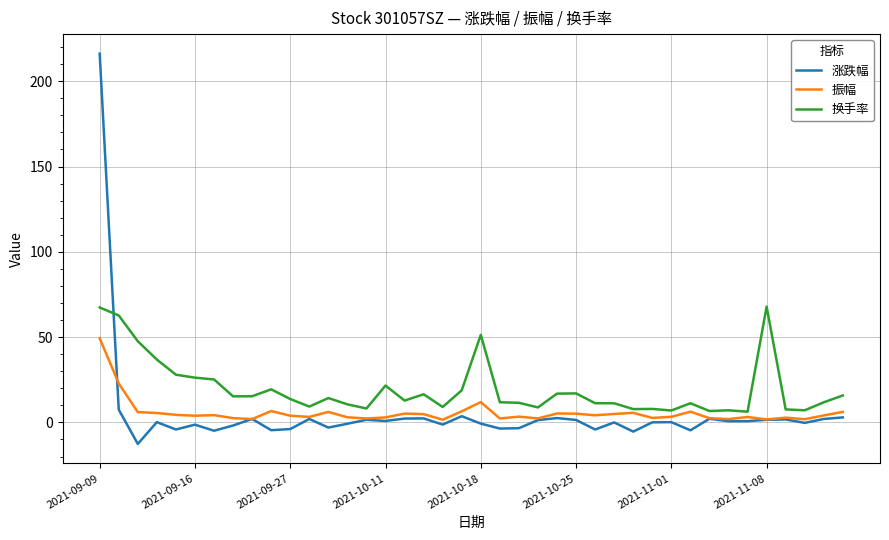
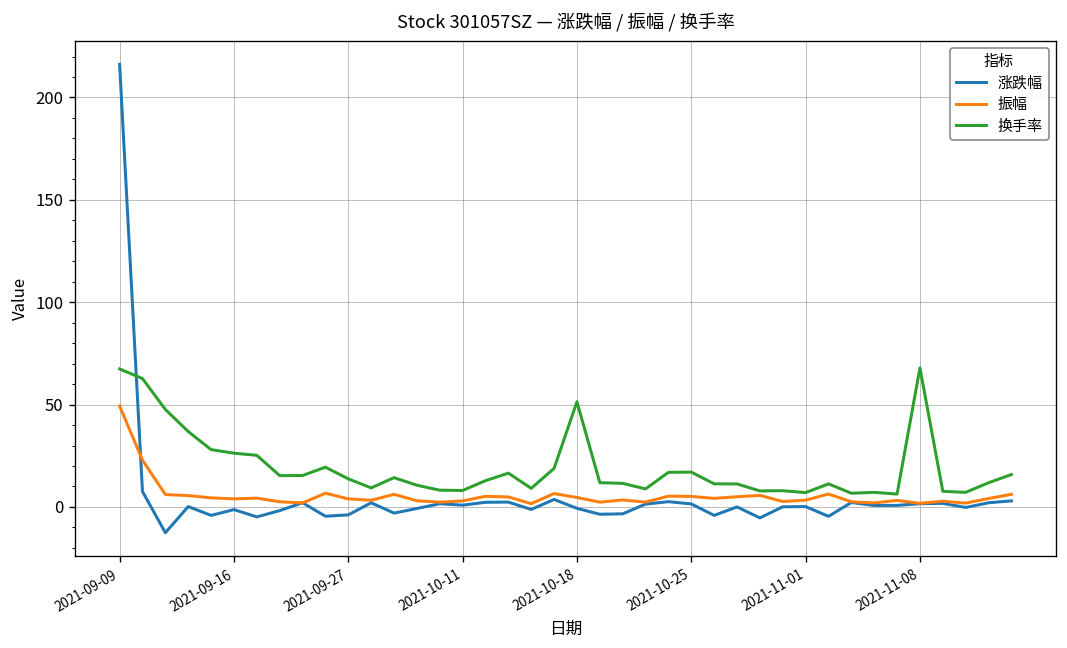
  {
    "涨跌幅": {
      "2021-09-09": 216,
      "2021-09-16": -1,
      "2021-09-27": -4,
      "2021-10-11": 1,
      "2021-10-18": -1,
      "2021-10-25": 1,
      "2021-11-01": 0
    },
    "振幅": {
      "2021-09-09": 49,
      "2021-09-16": 4,
      "2021-09-27": 4,
      "2021-10-11": 3,
-     "2021-10-18": 12,
+     "2021-10-18": 5,
      "2021-10-25": 5,
      "2021-11-01": 3
    },
    "换手率": {
      "2021-09-09": 67,
      "2021-09-16": 26,
      "2021-09-27": 14,
-     "2021-10-11": 22,
+     "2021-10-11": 8,
      "2021-10-18": 51,
      "2021-10-25": 17,
      "2021-11-01": 7,
      "2021-11-08": 68
    }
  }
